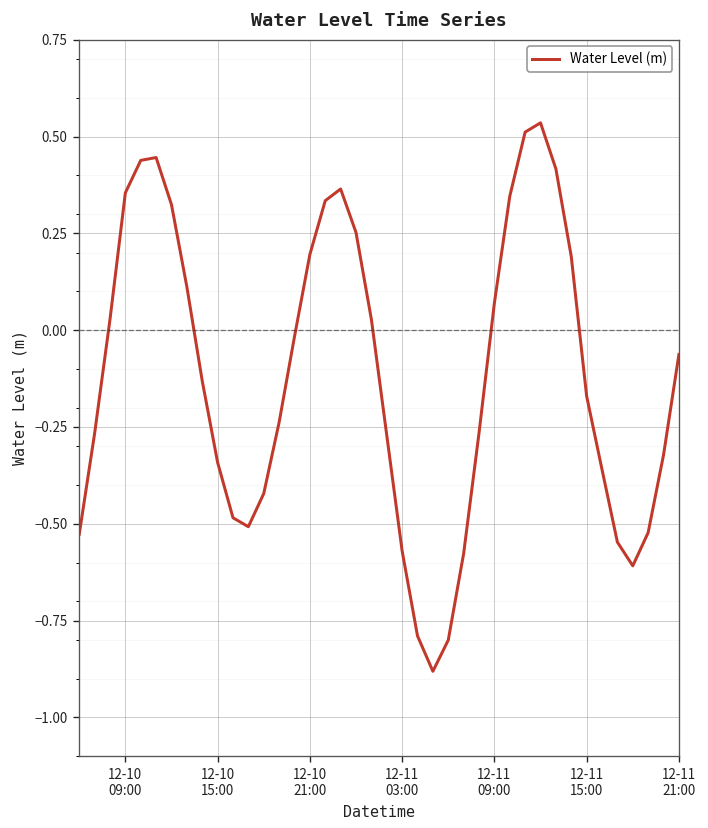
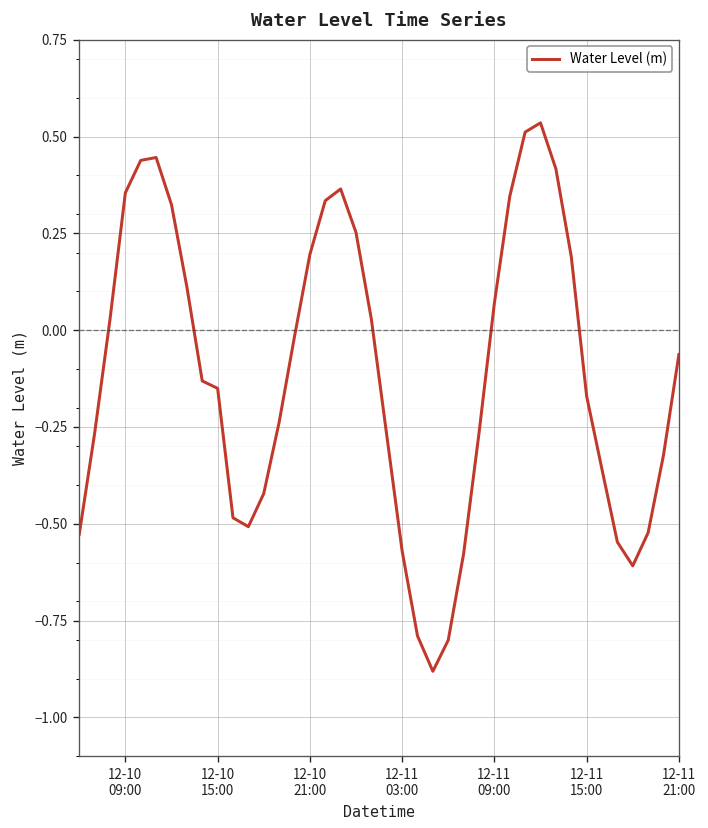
  {
    "12-10 09:00": 0.35,
-   "12-10 15:00": -0.34,
+   "12-10 15:00": -0.15,
    "12-10 21:00": 0.20,
    "12-11 03:00": -0.57,
    "12-11 09:00": 0.07,
    "12-11 15:00": -0.17,
    "12-11 21:00": -0.06
  }
